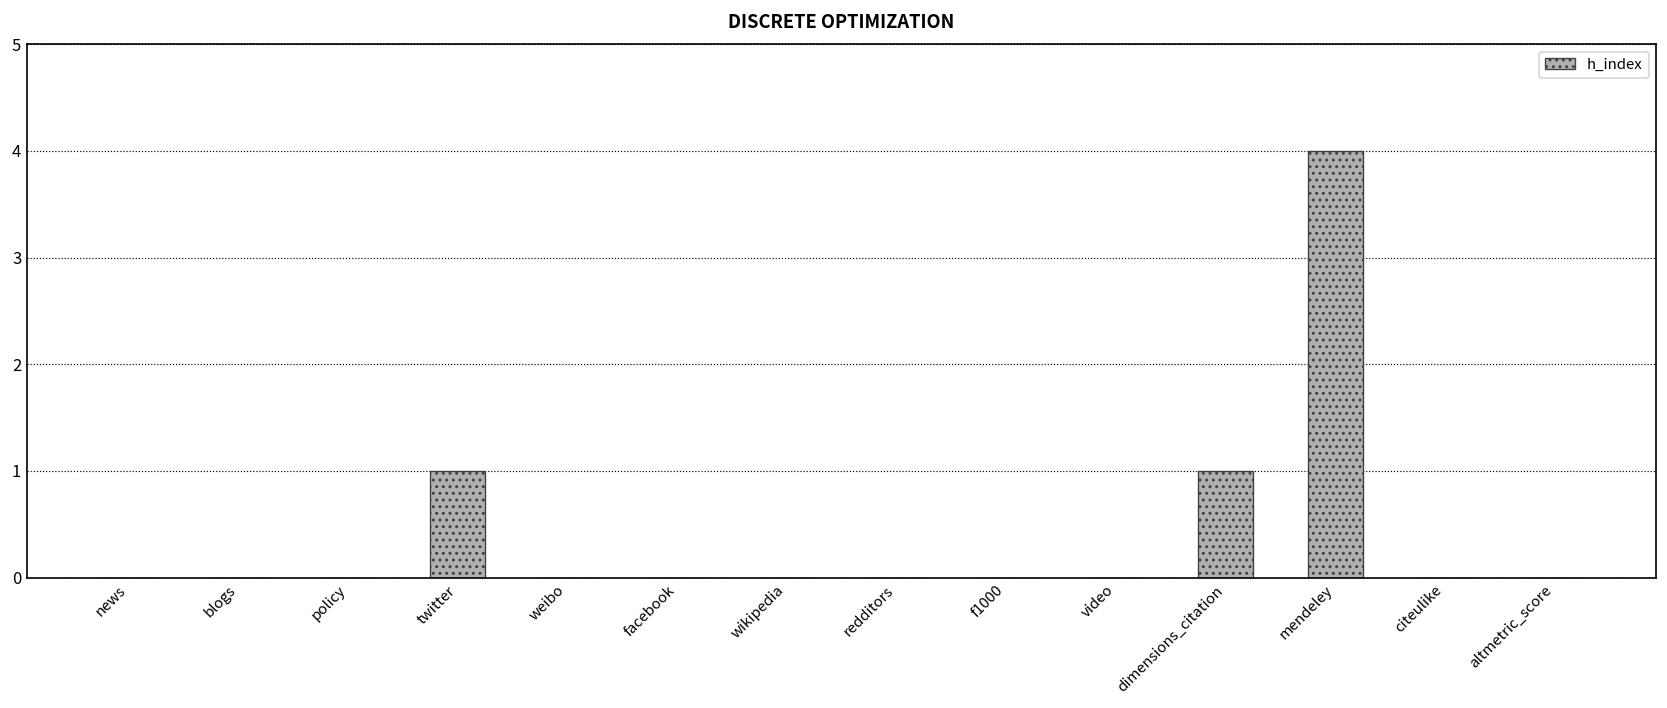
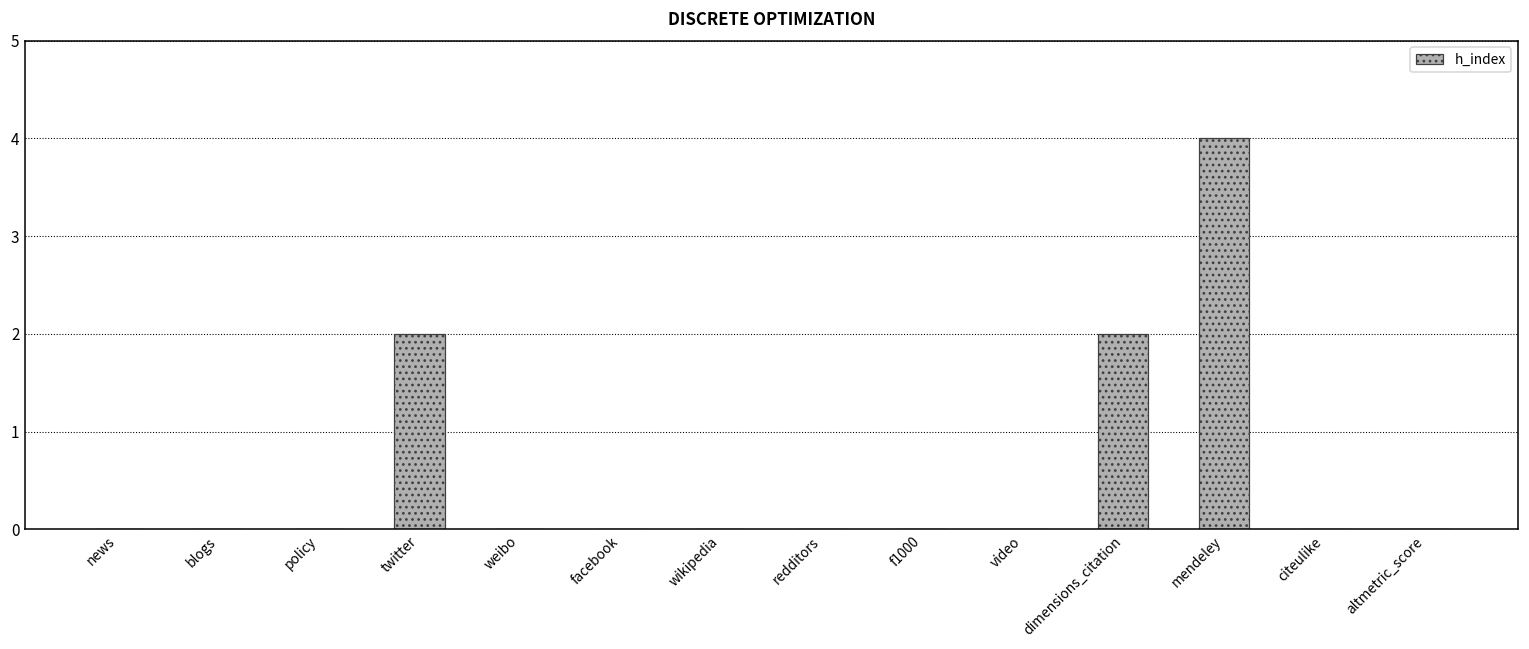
  {
    "news": 0,
    "blogs": 0,
    "policy": 0,
-   "twitter": 1,
+   "twitter": 2,
    "weibo": 0,
    "facebook": 0,
    "wikipedia": 0,
    "redditors": 0,
    "f1000": 0,
    "video": 0,
-   "dimensions_citation": 1,
+   "dimensions_citation": 2,
    "mendeley": 4,
    "citeulike": 0,
    "altmetric_score": 0
  }
